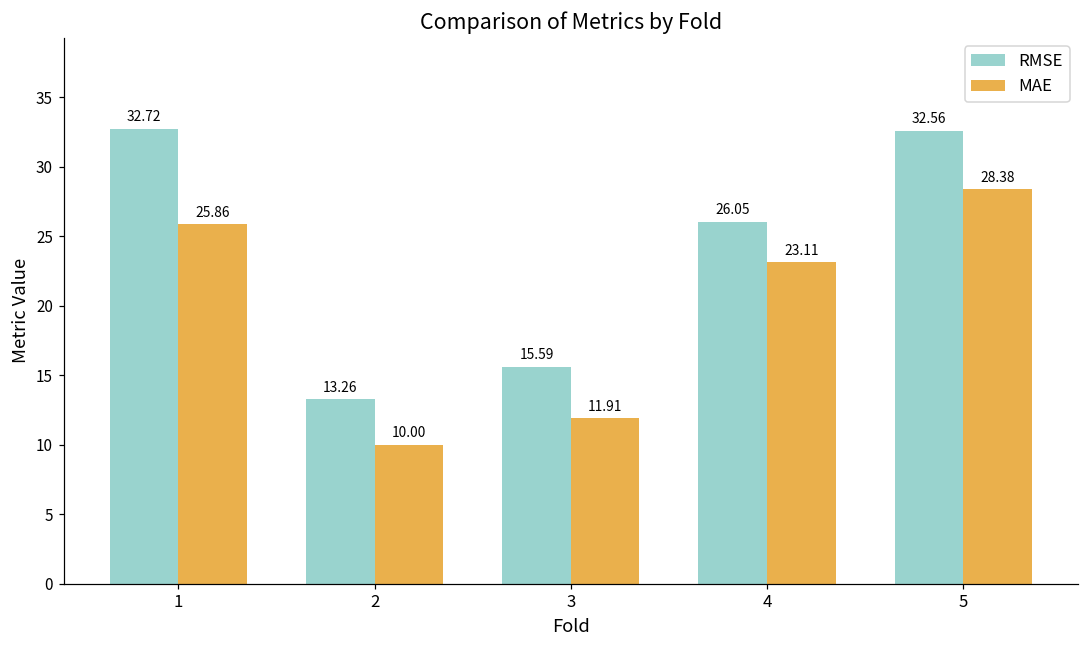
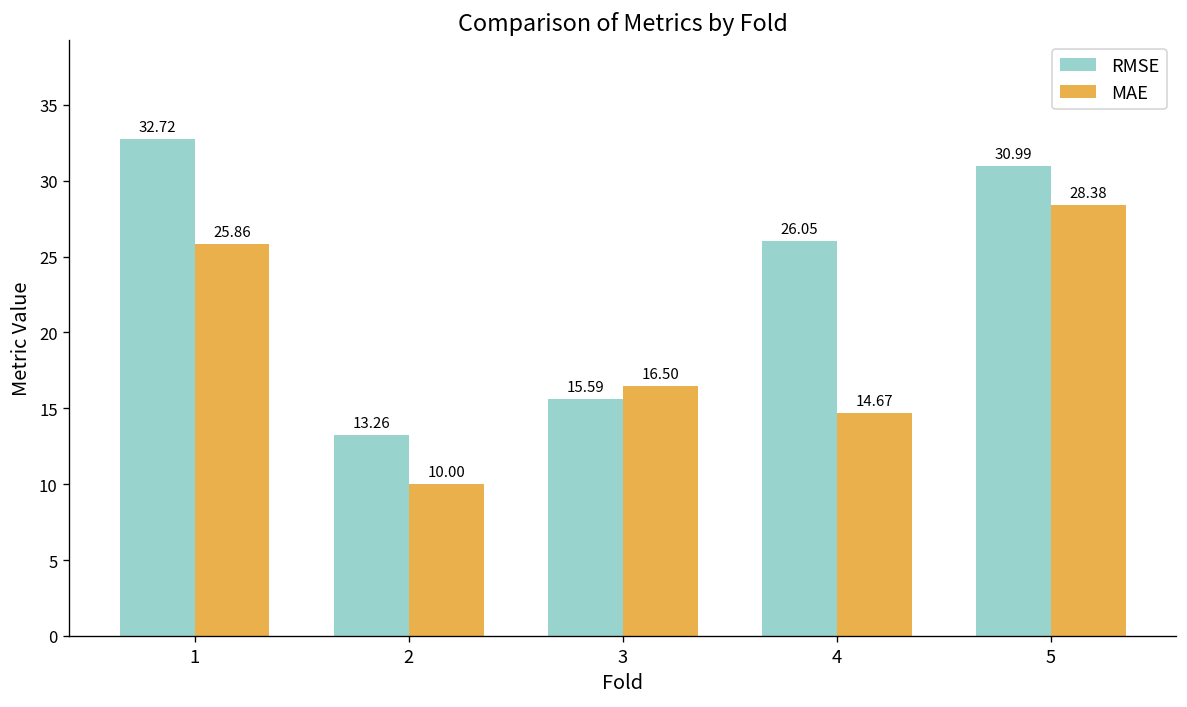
  {
    "RMSE": {
      "1": 32.72,
      "2": 13.26,
      "3": 15.59,
      "4": 26.05,
-     "5": 32.56
+     "5": 30.99
    },
    "MAE": {
      "1": 25.86,
      "2": 10.00,
-     "3": 11.91,
-     "4": 23.11,
+     "3": 16.50,
+     "4": 14.67,
      "5": 28.38
    }
  }
